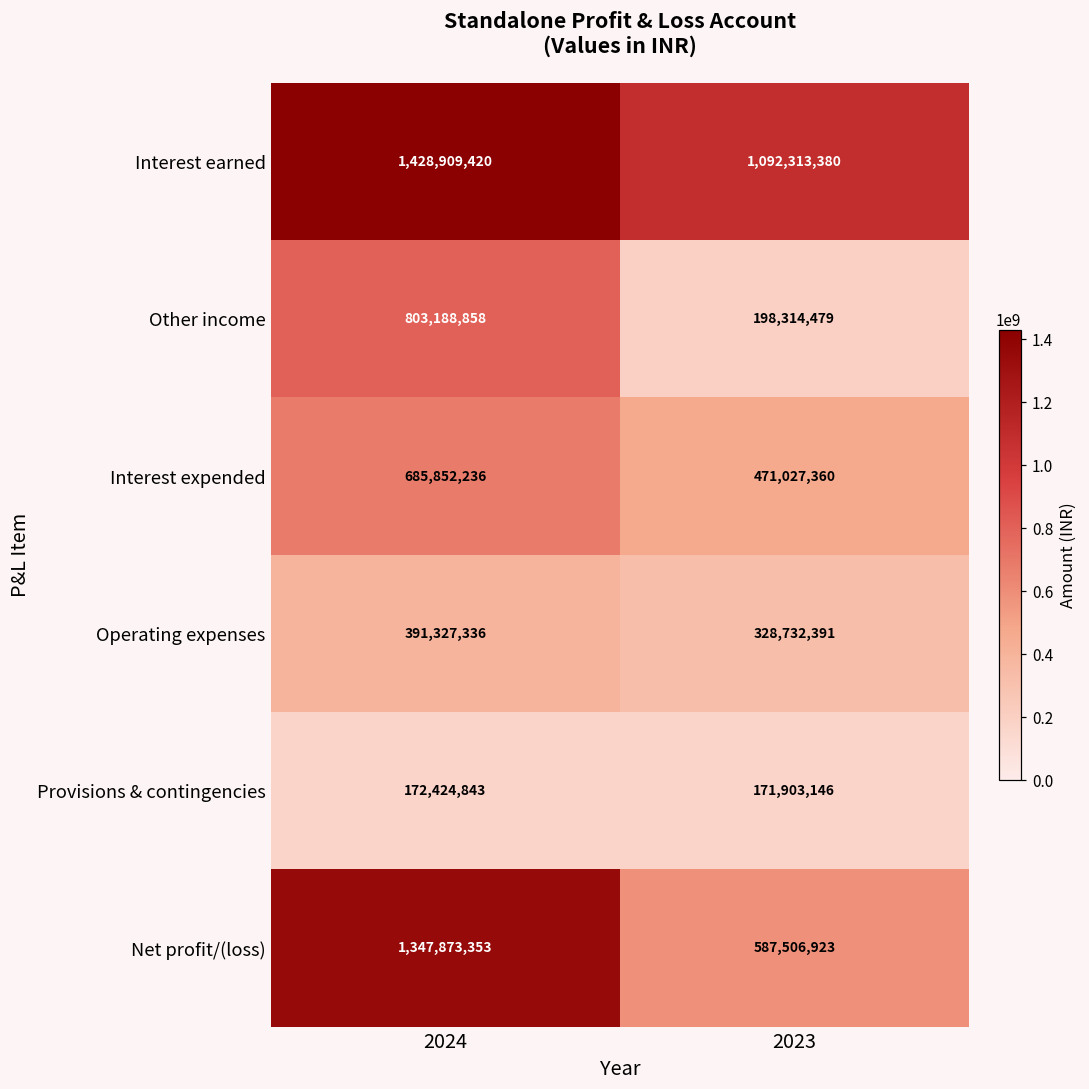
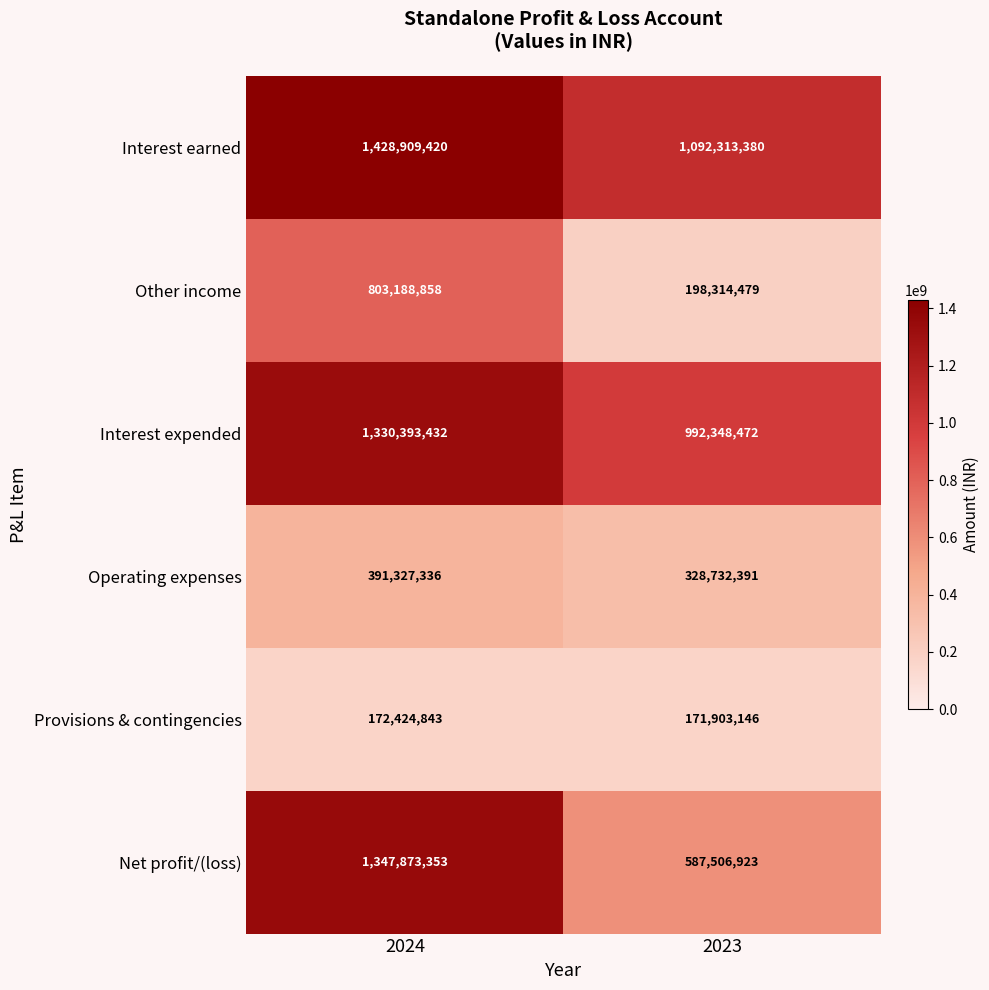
  {
    "Interest earned": {
      "2024": "1,428,909,420",
      "2023": "1,092,313,380"
    },
    "Other income": {
      "2024": "803,188,858",
      "2023": "198,314,479"
    },
    "Interest expended": {
-     "2024": "685,852,236",
-     "2023": "471,027,360"
+     "2024": "1,330,393,432",
+     "2023": "992,348,472"
    },
    "Operating expenses": {
      "2024": "391,327,336",
      "2023": "328,732,391"
    },
    "Provisions & contingencies": {
      "2024": "172,424,843",
      "2023": "171,903,146"
    },
    "Net profit/(loss)": {
      "2024": "1,347,873,353",
      "2023": "587,506,923"
    }
  }
